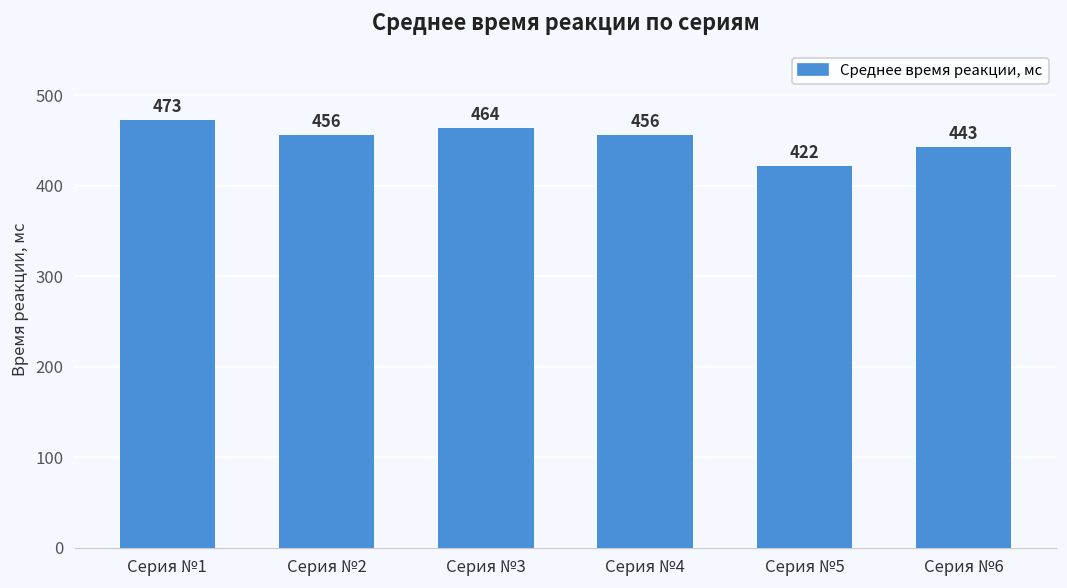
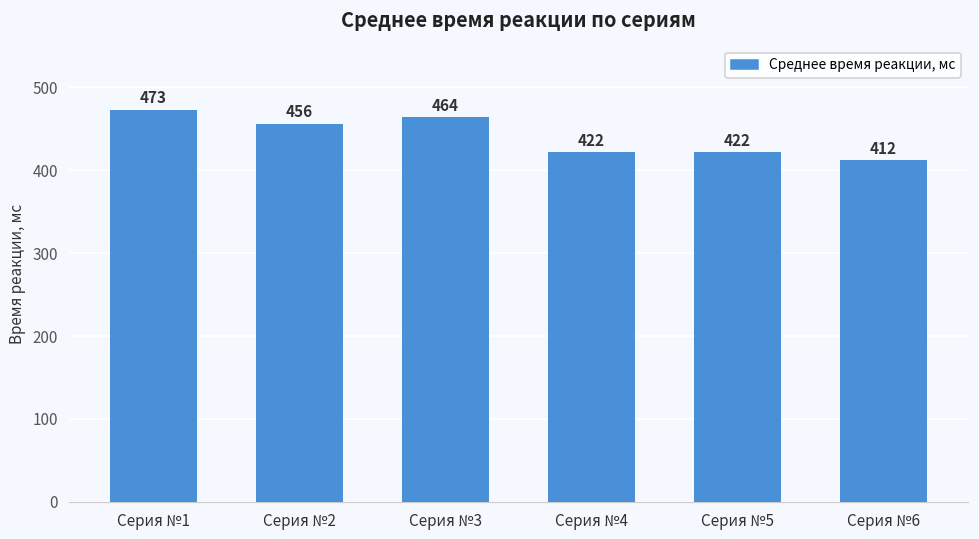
  {
    "Серия №1": 473,
    "Серия №2": 456,
    "Серия №3": 464,
-   "Серия №4": 456,
+   "Серия №4": 422,
    "Серия №5": 422,
-   "Серия №6": 443
+   "Серия №6": 412
  }
